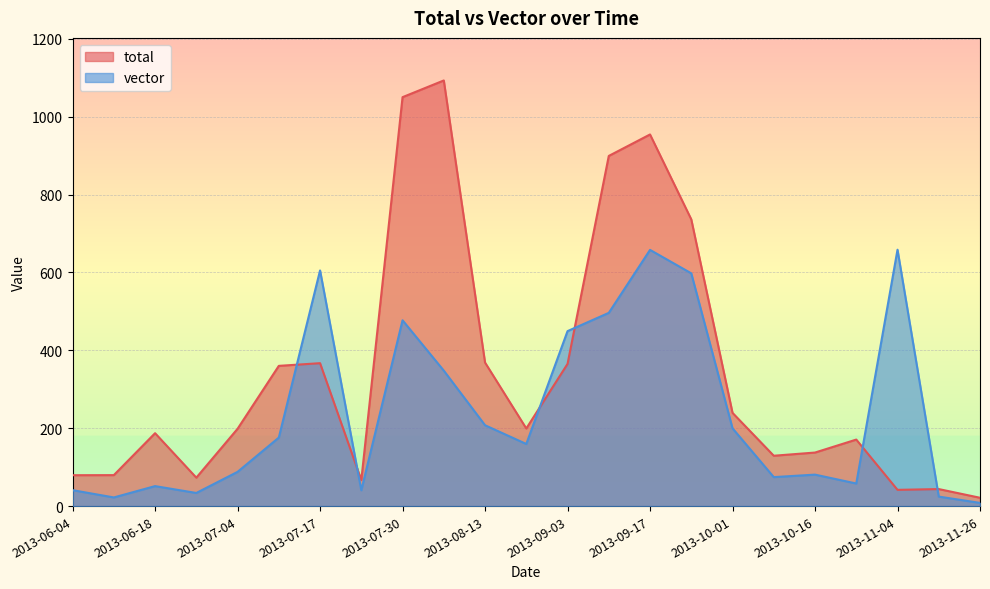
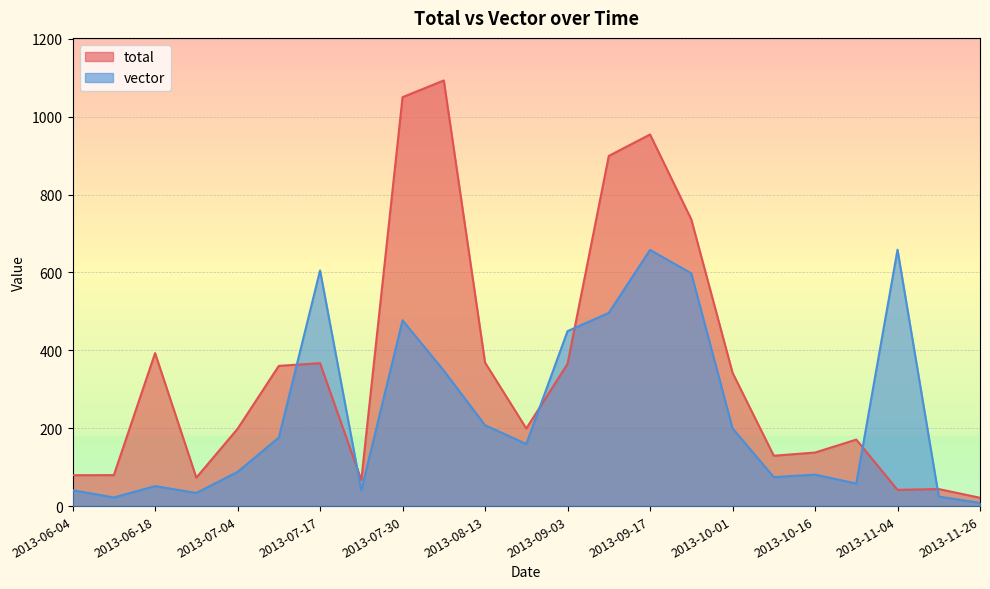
  {
    "total": {
      "2013-06-04": 80,
-     "2013-06-18": 190,
+     "2013-06-18": 390,
      "2013-07-04": 200,
      "2013-07-17": 370,
      "2013-07-30": 1050,
      "2013-08-13": 370,
      "2013-09-03": 370,
      "2013-09-17": 950,
-     "2013-10-01": 240,
+     "2013-10-01": 340,
      "2013-10-16": 140,
      "2013-11-04": 40,
      "2013-11-26": 20
    },
    "vector": {
      "2013-06-04": 40,
      "2013-06-18": 50,
      "2013-07-04": 90,
      "2013-07-17": 610,
      "2013-07-30": 480,
      "2013-08-13": 210,
      "2013-09-03": 450,
      "2013-09-17": 660,
      "2013-10-01": 200,
      "2013-10-16": 80,
      "2013-11-04": 660,
      "2013-11-26": 10
    }
  }
